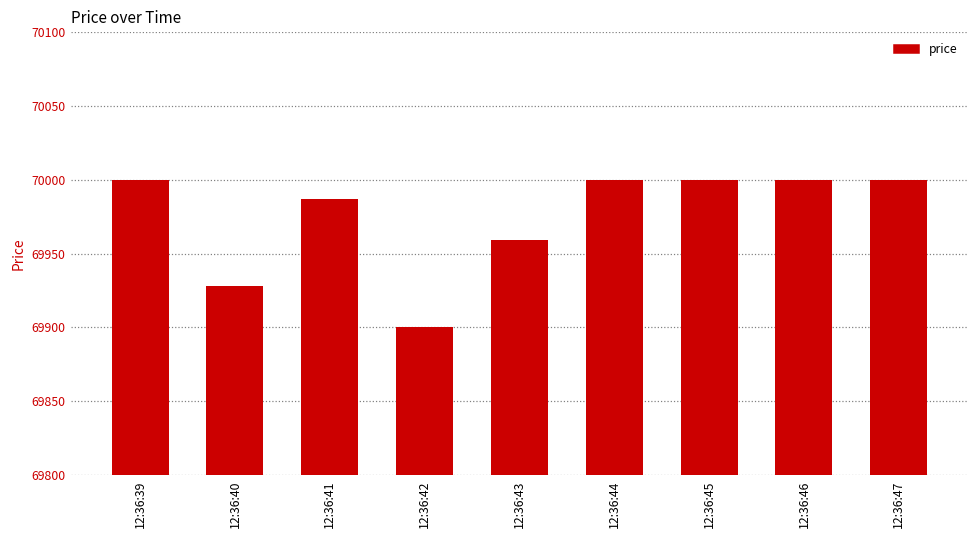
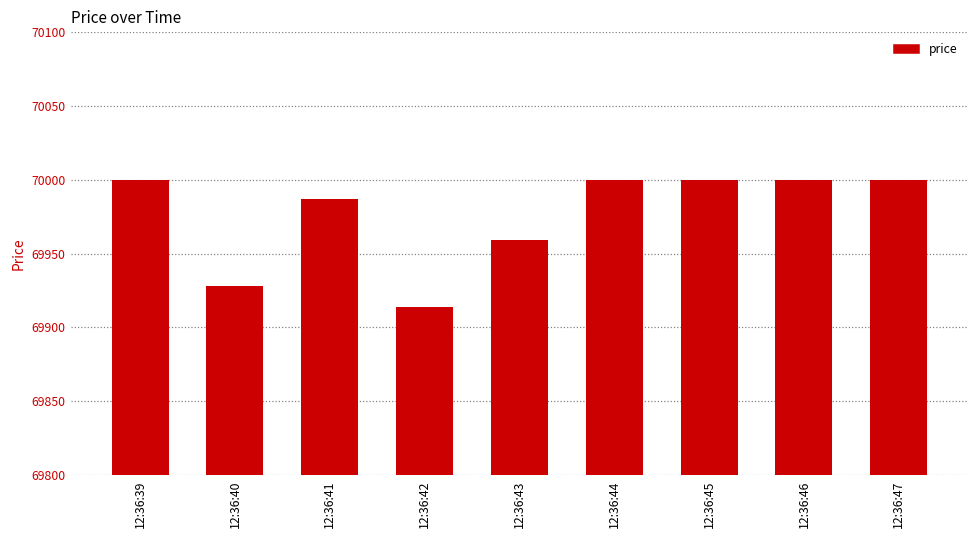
  {
    "12:36:39": 70000,
    "12:36:40": 69928,
    "12:36:41": 69987,
-   "12:36:42": 69900,
+   "12:36:42": 69914,
    "12:36:43": 69959,
    "12:36:44": 70000,
    "12:36:45": 70000,
    "12:36:46": 70000,
    "12:36:47": 70000
  }
